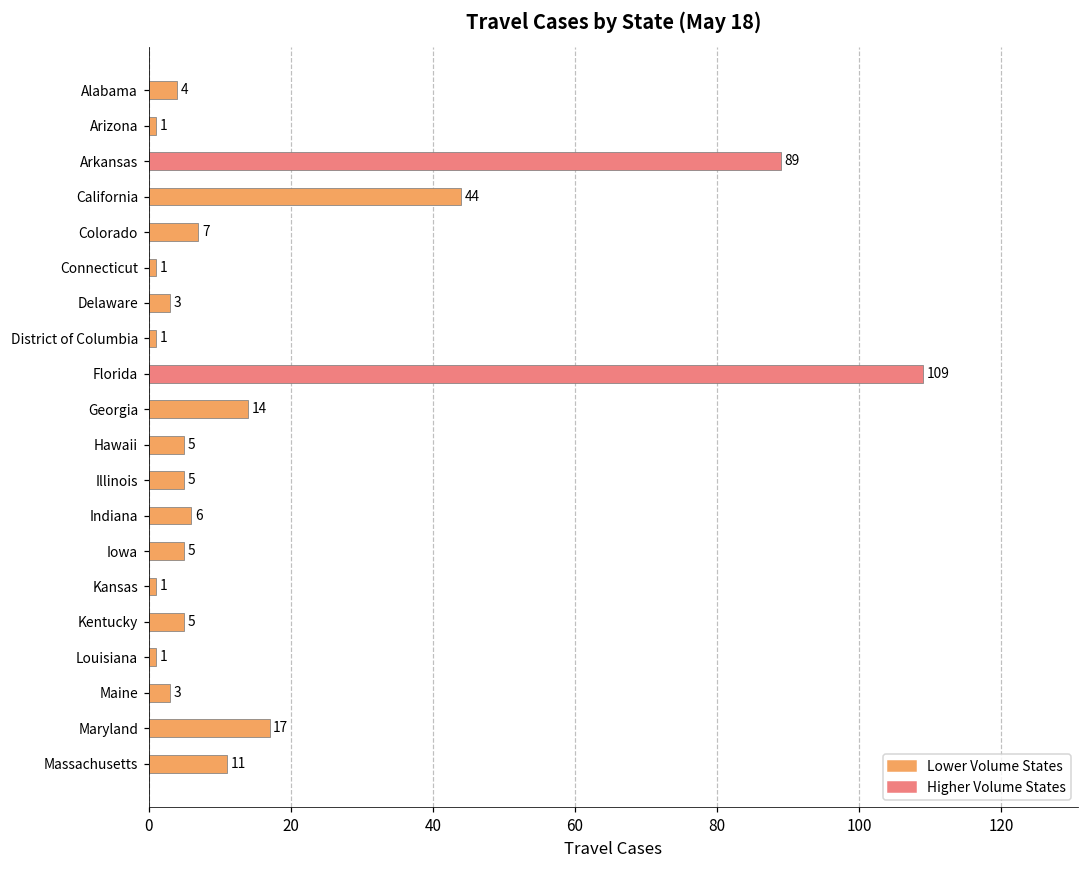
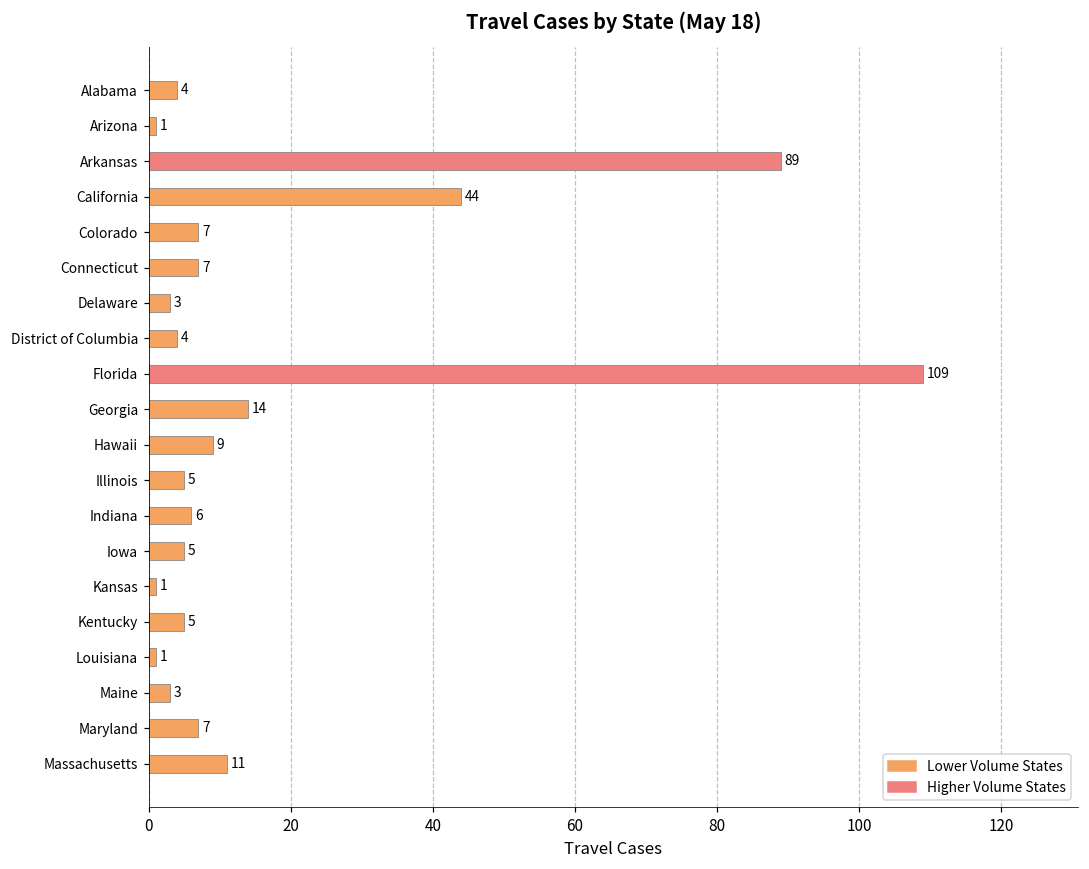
  {
    "Alabama": 4,
    "Arizona": 1,
    "Arkansas": 89,
    "California": 44,
    "Colorado": 7,
-   "Connecticut": 1,
+   "Connecticut": 7,
    "Delaware": 3,
-   "District of Columbia": 1,
+   "District of Columbia": 4,
    "Florida": 109,
    "Georgia": 14,
-   "Hawaii": 5,
+   "Hawaii": 9,
    "Illinois": 5,
    "Indiana": 6,
    "Iowa": 5,
    "Kansas": 1,
    "Kentucky": 5,
    "Louisiana": 1,
    "Maine": 3,
-   "Maryland": 17,
+   "Maryland": 7,
    "Massachusetts": 11
  }
